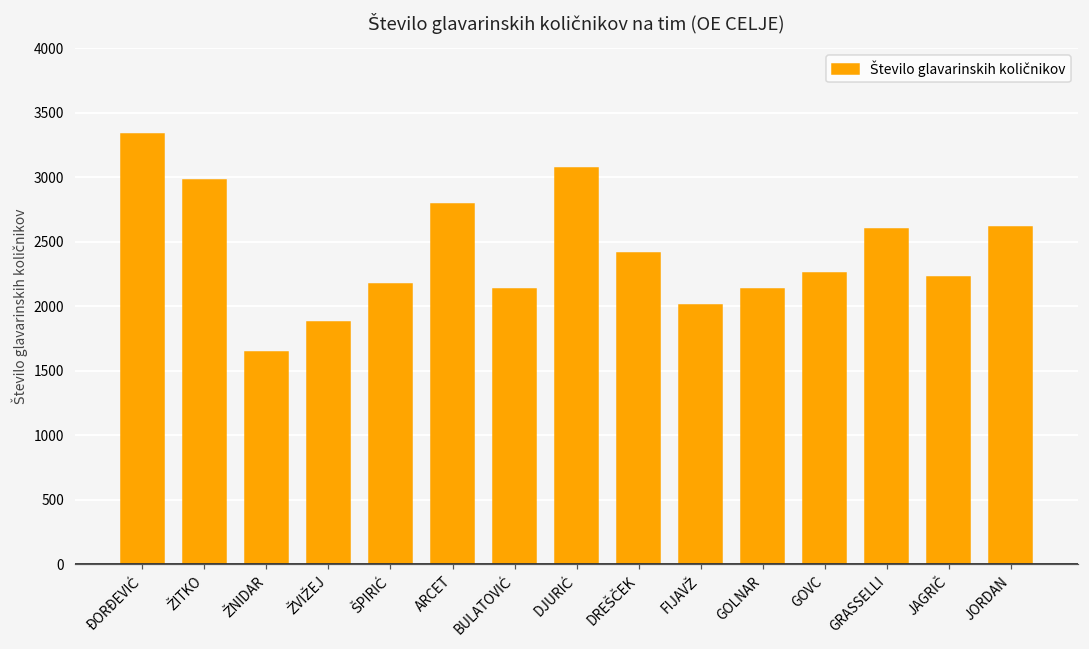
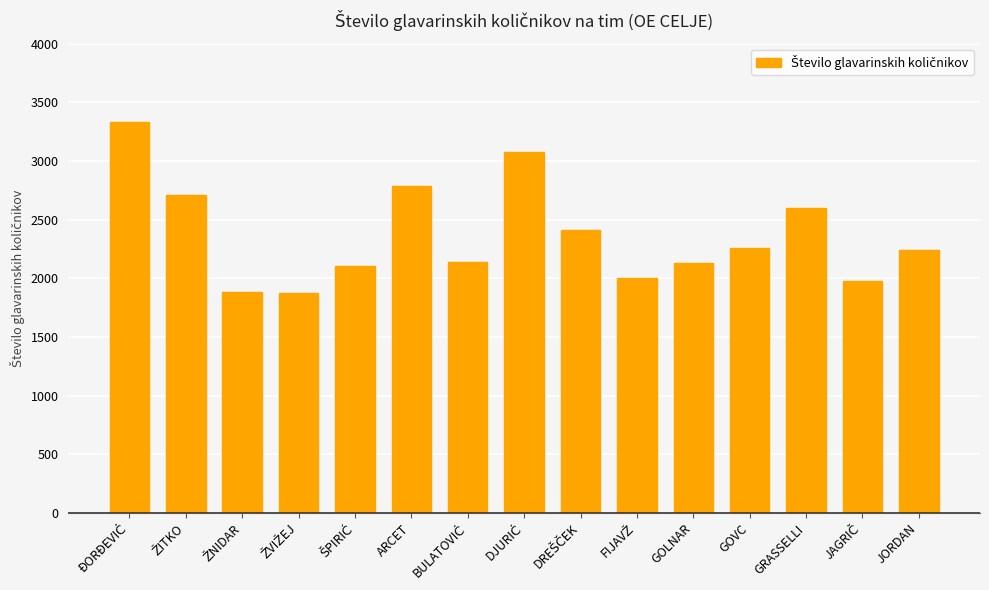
  {
    "ĐORĐEVIĆ": 3340,
-   "ŽITKO": 2970,
-   "ŽNIDAR": 1650,
+   "ŽITKO": 2710,
+   "ŽNIDAR": 1880,
    "ŽVIŽEJ": 1870,
-   "ŠPIRIĆ": 2170,
+   "ŠPIRIĆ": 2100,
    "ARCET": 2790,
    "BULATOVIĆ": 2130,
    "DJURIĆ": 3070,
    "DREŠČEK": 2410,
    "FIJAVŽ": 2010,
    "GOLNAR": 2130,
    "GOVC": 2260,
    "GRASSELLI": 2600,
-   "JAGRIČ": 2220,
-   "JORDAN": 2610
+   "JAGRIČ": 1970,
+   "JORDAN": 2240
  }
